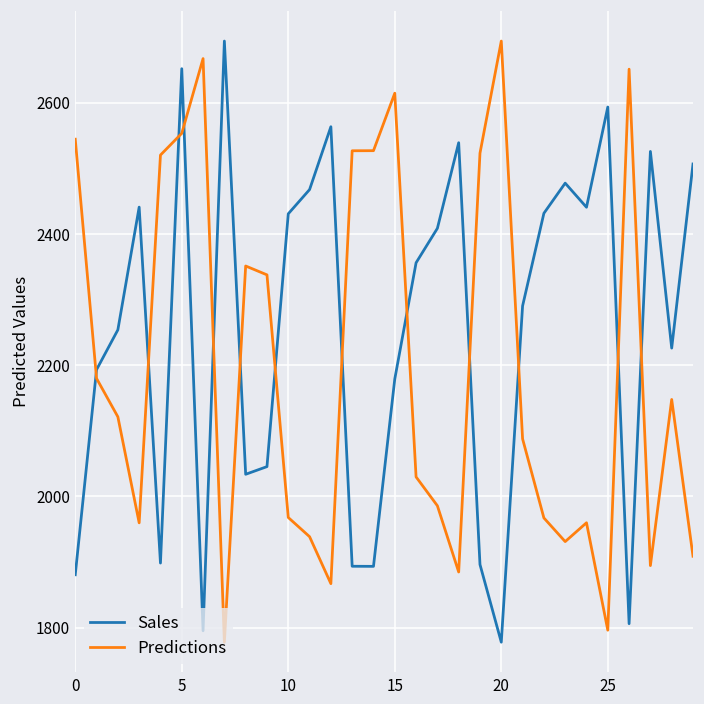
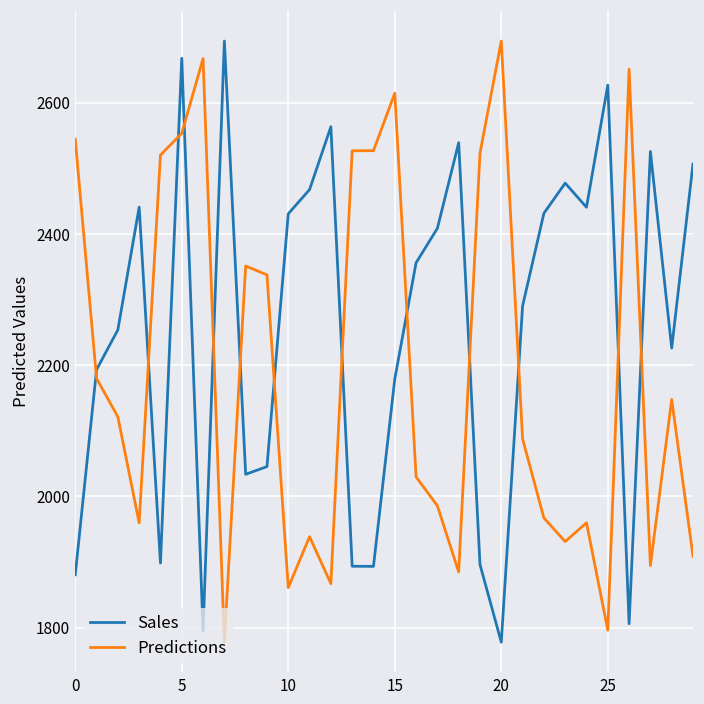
  {
    "Sales": {
      "0": 1880,
-     "5": 2650,
+     "5": 2670,
      "10": 2430,
      "15": 2180,
      "20": 1780,
-     "25": 2590
+     "25": 2630
    },
    "Predictions": {
      "0": 2540,
      "5": 2550,
-     "10": 1970,
+     "10": 1860,
      "15": 2610,
      "20": 2690,
      "25": 1800
    }
  }
